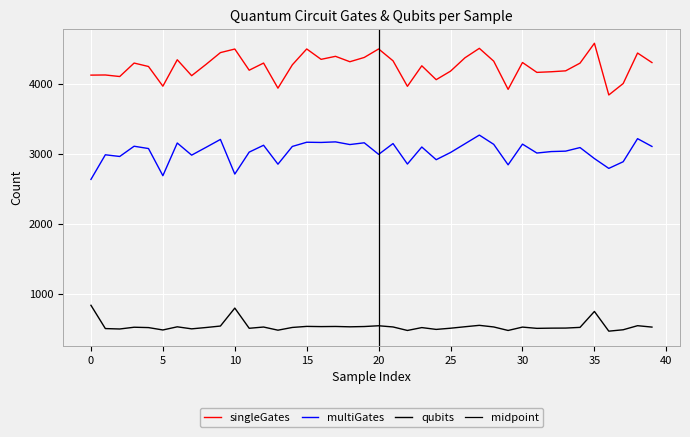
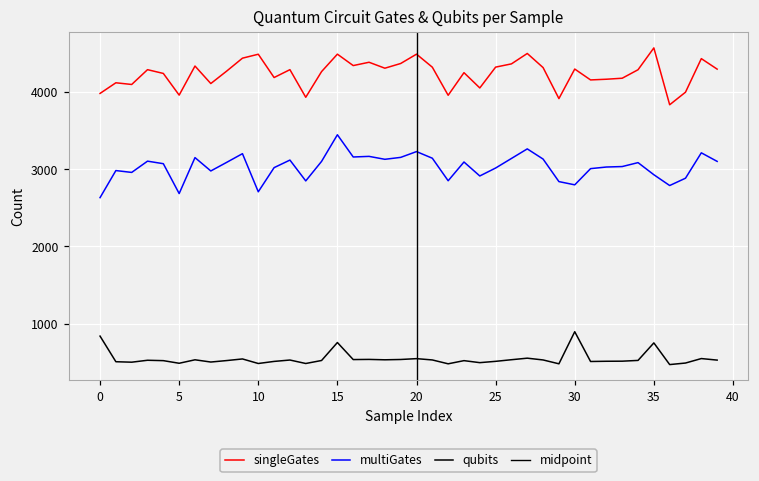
  {
    "singleGates": {
-     "0": 4100,
+     "0": 4000,
      "5": 4000,
      "10": 4500,
      "15": 4500,
      "20": 4500,
-     "25": 4200,
+     "25": 4300,
      "30": 4300,
      "35": 4600
    },
    "multiGates": {
      "0": 2600,
      "5": 2700,
      "10": 2700,
-     "15": 3200,
-     "20": 3000,
+     "15": 3400,
+     "20": 3200,
      "25": 3000,
-     "30": 3100,
+     "30": 2800,
      "35": 2900
    },
    "qubits": {
      "0": 800,
      "5": 500,
-     "10": 800,
-     "15": 500,
+     "10": 500,
+     "15": 800,
      "20": 500,
      "25": 500,
-     "30": 500,
+     "30": 900,
      "35": 800
    }
  }
